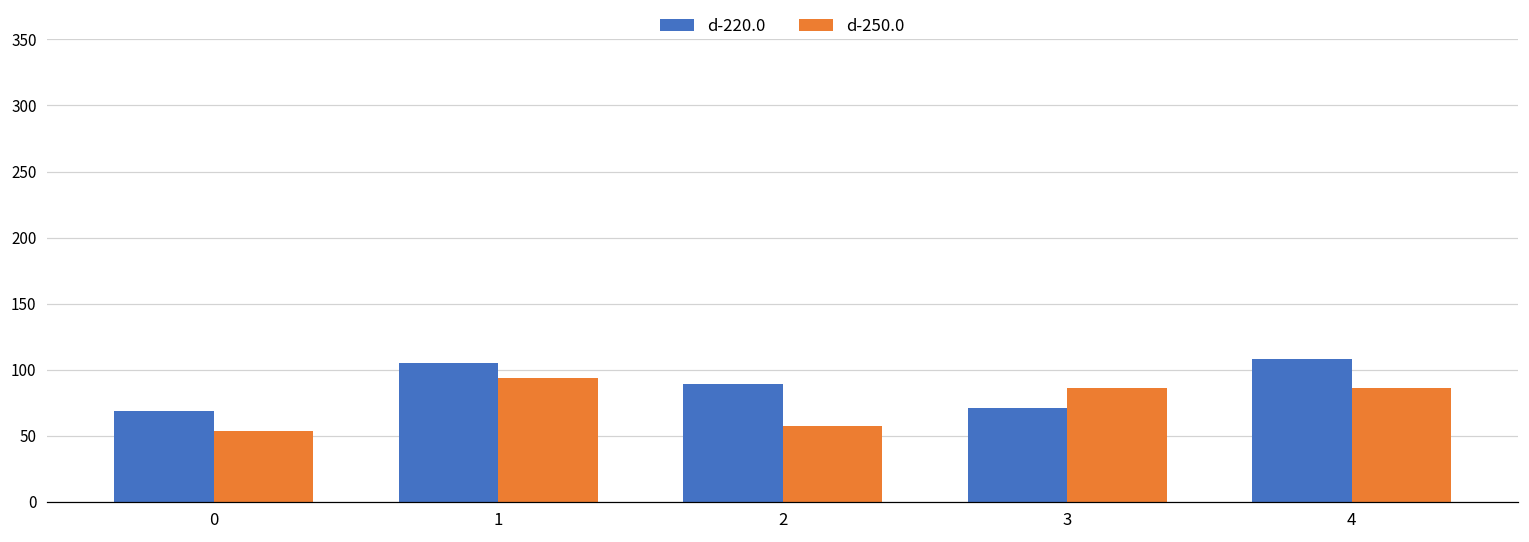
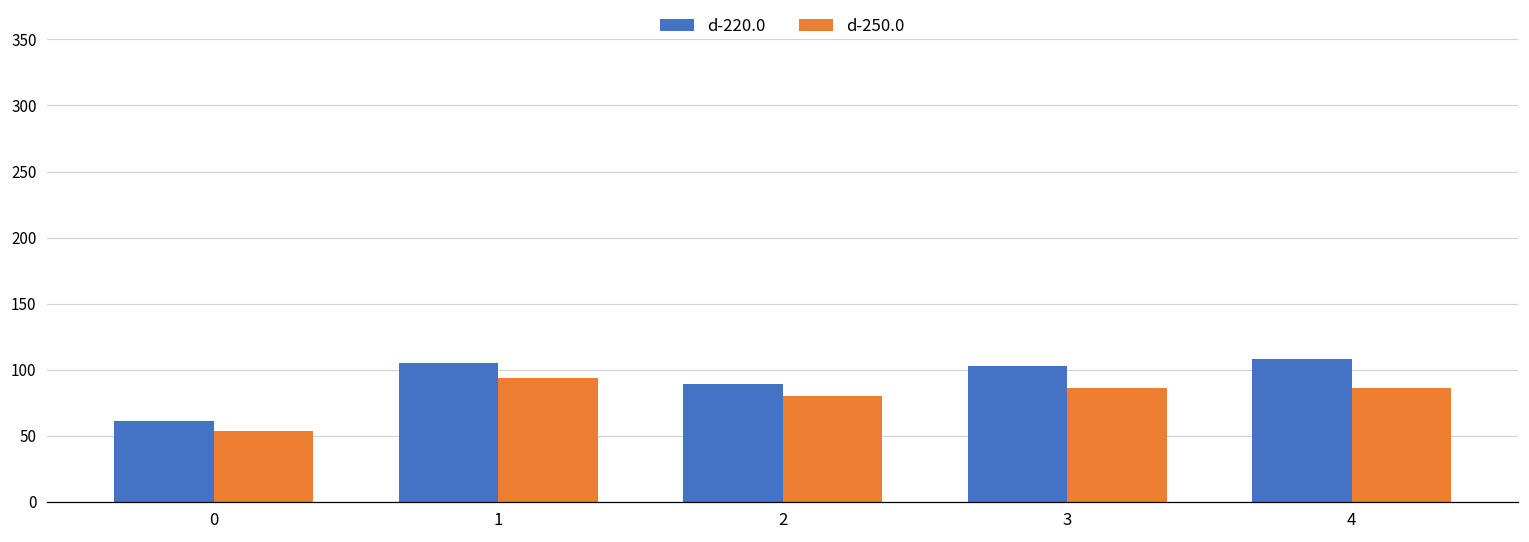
  {
    "d-220.0": {
-     "0": 69,
+     "0": 61,
      "1": 105,
      "2": 89,
-     "3": 71,
+     "3": 102,
      "4": 108
    },
    "d-250.0": {
      "0": 54,
      "1": 93,
-     "2": 57,
+     "2": 80,
      "3": 86,
      "4": 86
    }
  }
